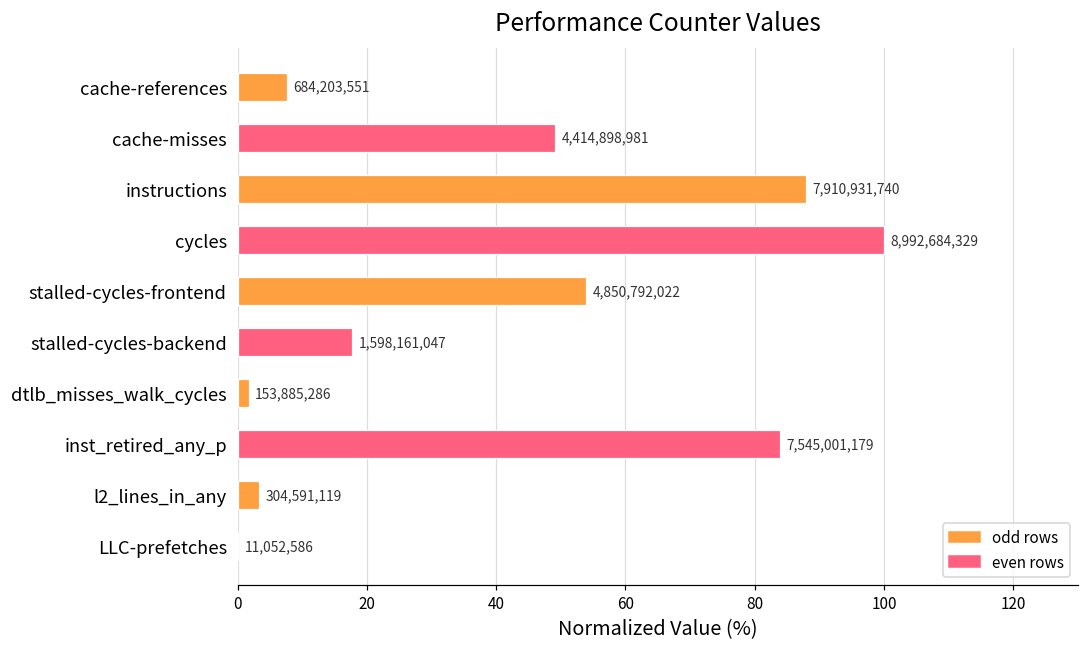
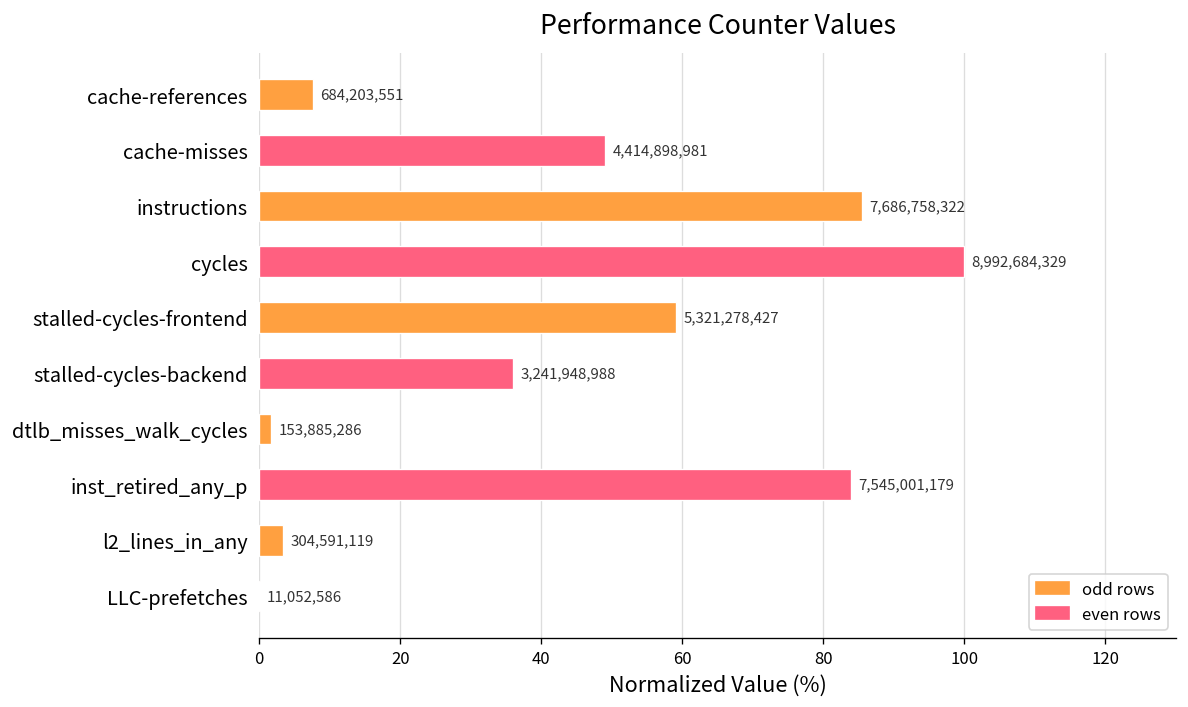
  {
-   "instructions": "7,910,931,740",
-   "stalled-cycles-frontend": "4,850,792,022",
-   "stalled-cycles-backend": "1,598,161,047"
+   "instructions": "7,686,758,322",
+   "stalled-cycles-frontend": "5,321,278,427",
+   "stalled-cycles-backend": "3,241,948,988"
  }
